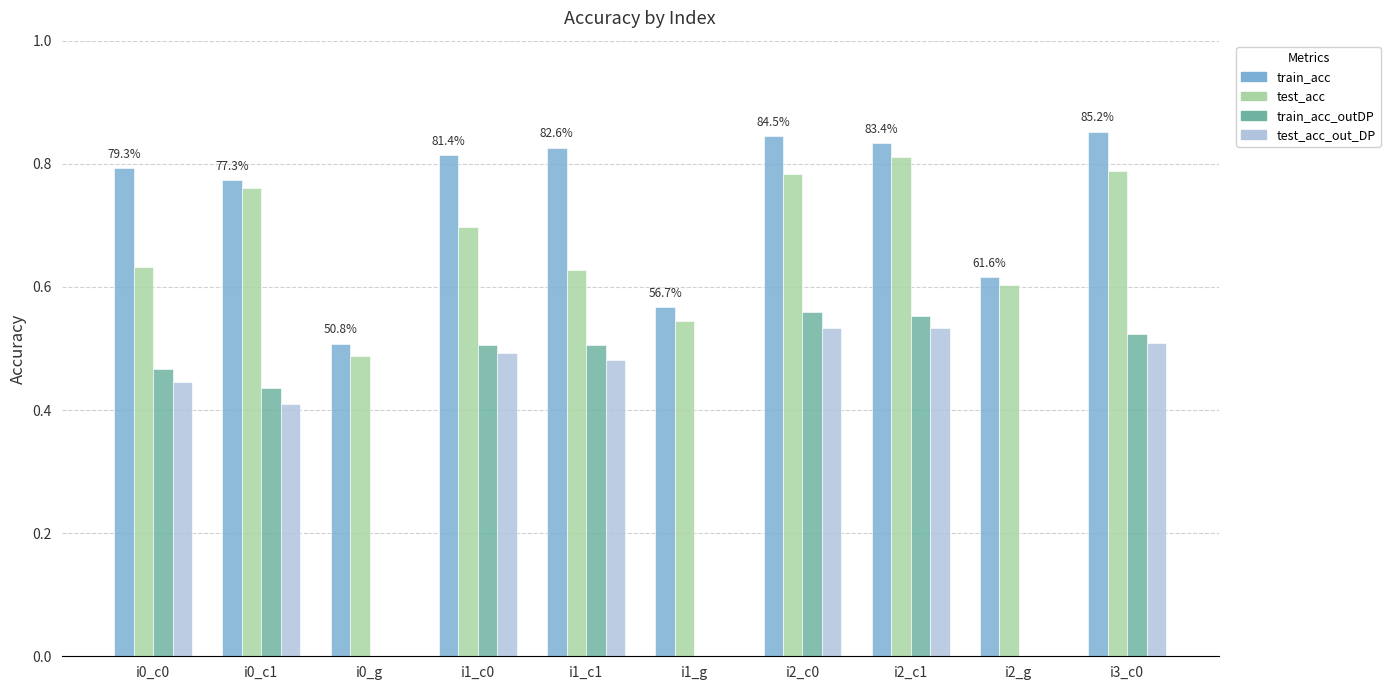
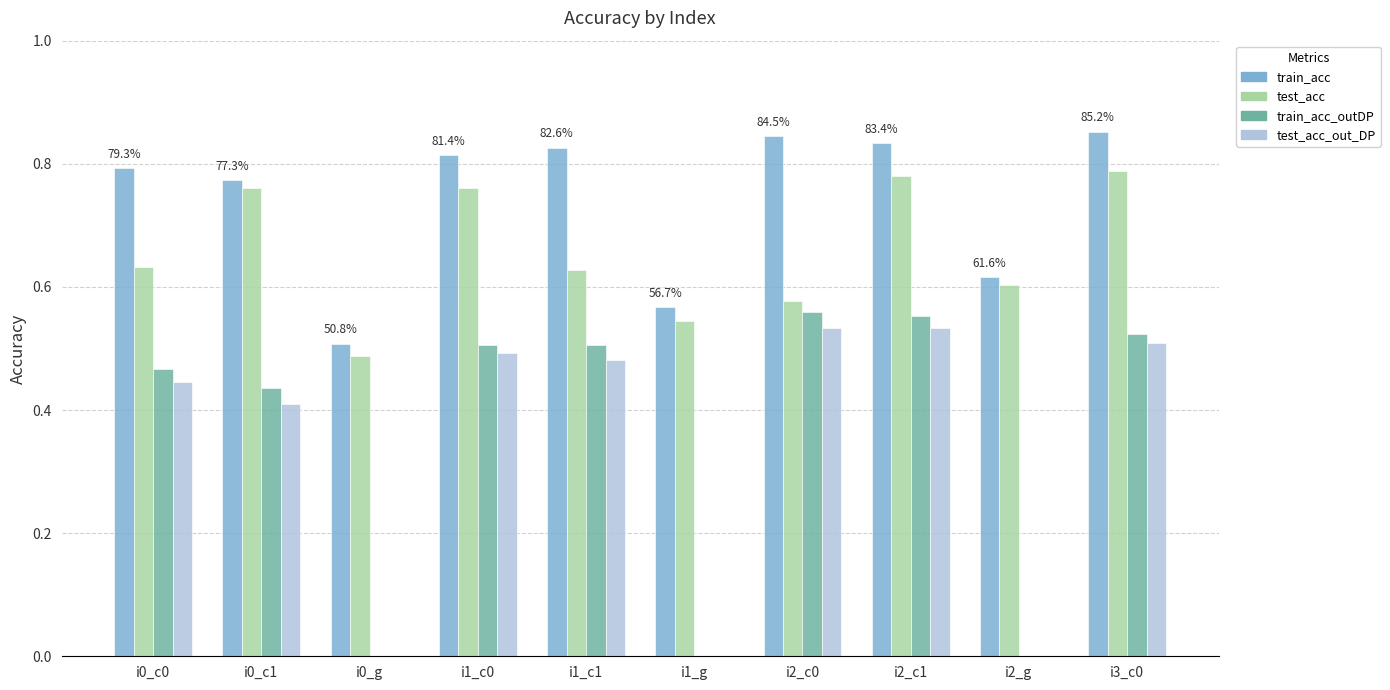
  {
    "test_acc": {
      "i0_c0": 0.63,
      "i0_c1": 0.76,
      "i0_g": 0.49,
-     "i1_c0": 0.70,
+     "i1_c0": 0.76,
      "i1_c1": 0.63,
      "i1_g": 0.55,
-     "i2_c0": 0.78,
-     "i2_c1": 0.81,
+     "i2_c0": 0.58,
+     "i2_c1": 0.78,
      "i2_g": 0.60,
      "i3_c0": 0.79
    }
  }
